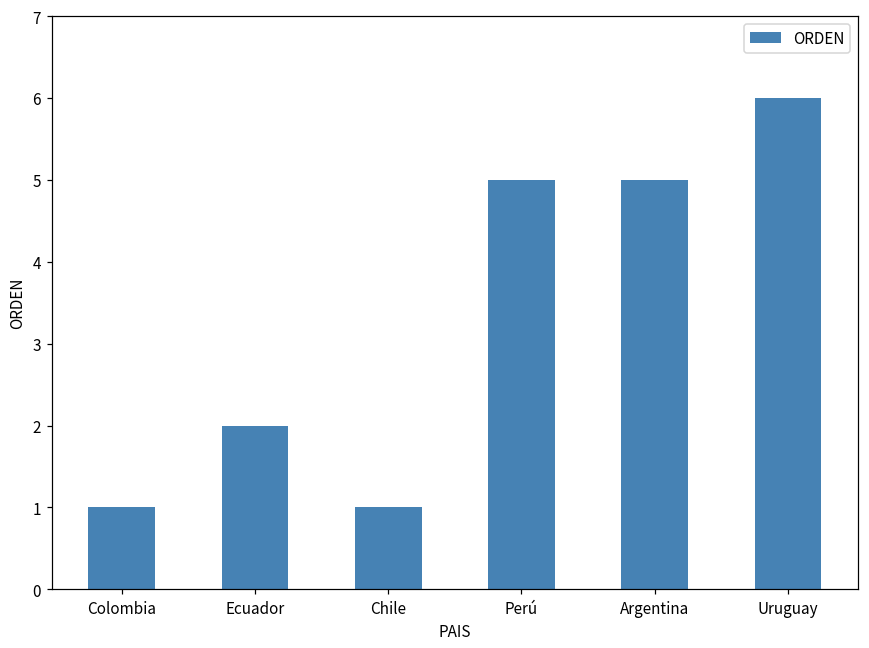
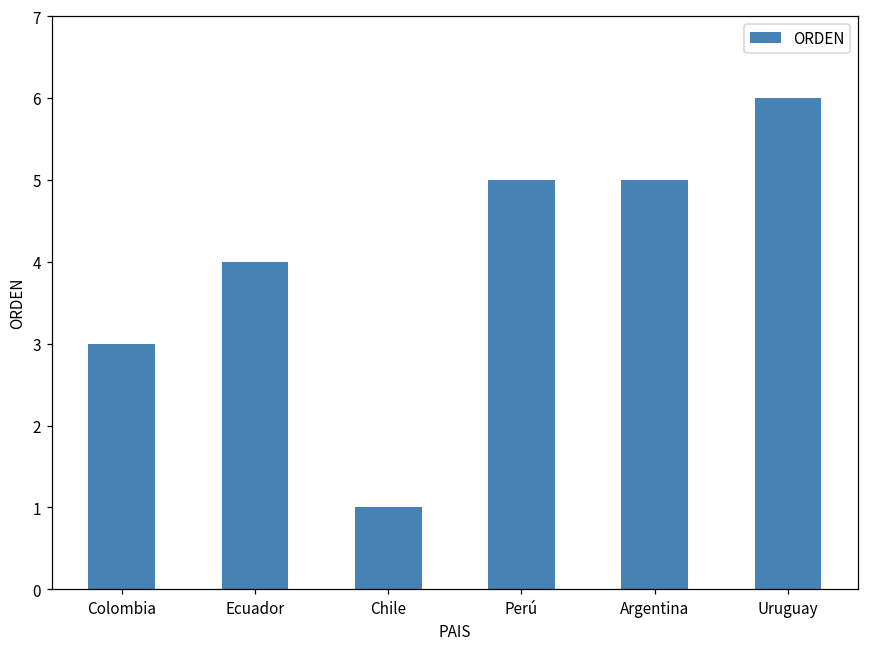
  {
-   "Colombia": 1,
-   "Ecuador": 2,
+   "Colombia": 3,
+   "Ecuador": 4,
    "Chile": 1,
    "Perú": 5,
    "Argentina": 5,
    "Uruguay": 6
  }
